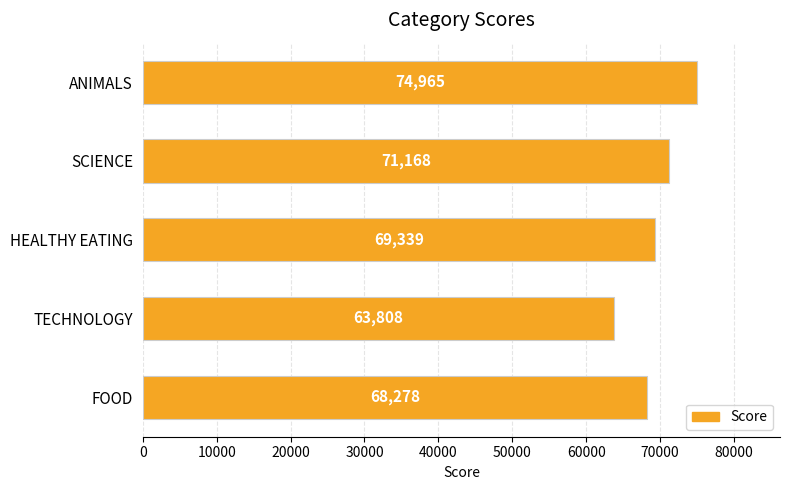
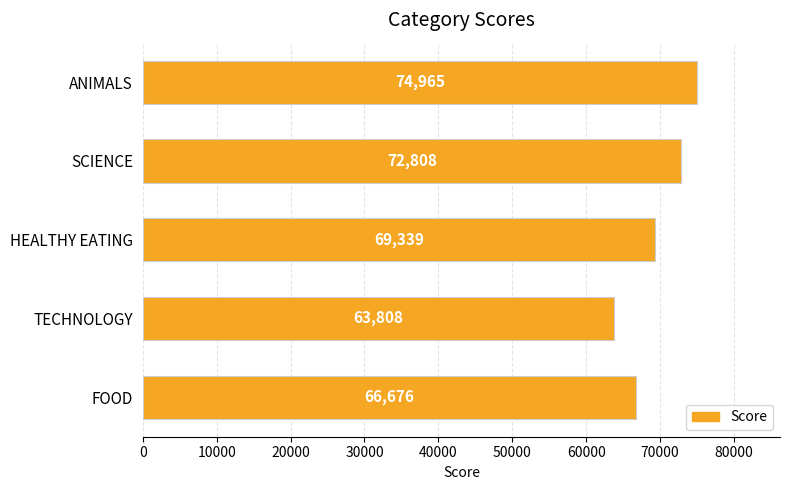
  {
    "ANIMALS": "74,965",
-   "SCIENCE": "71,168",
+   "SCIENCE": "72,808",
    "HEALTHY EATING": "69,339",
    "TECHNOLOGY": "63,808",
-   "FOOD": "68,278"
+   "FOOD": "66,676"
  }
